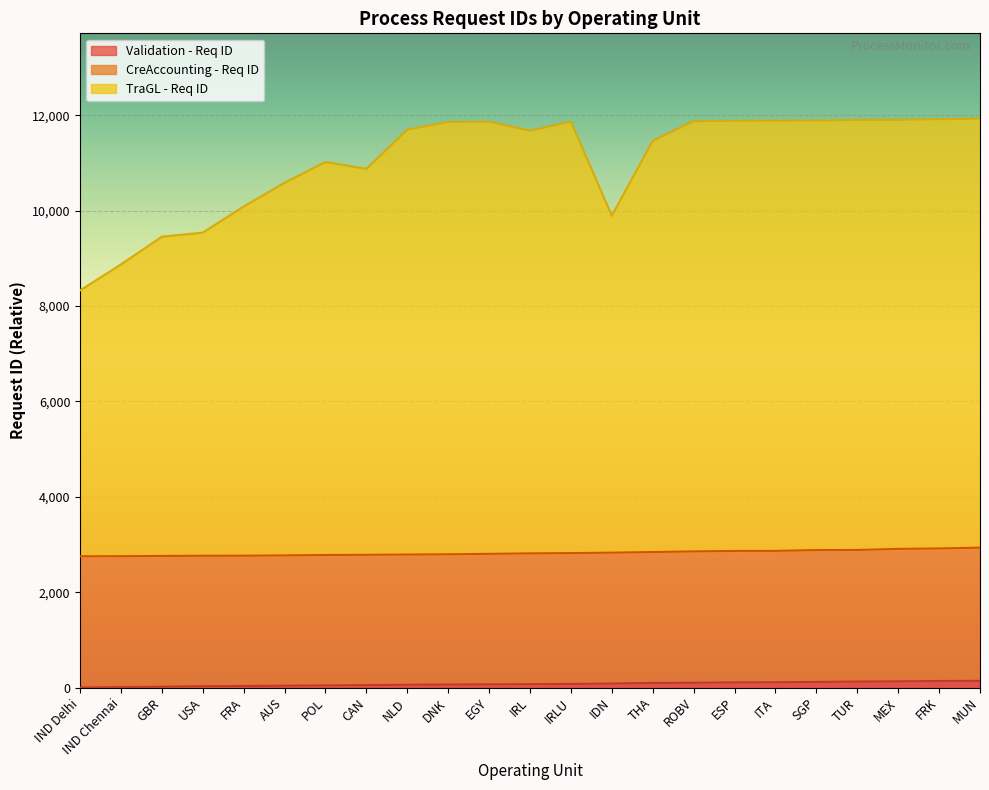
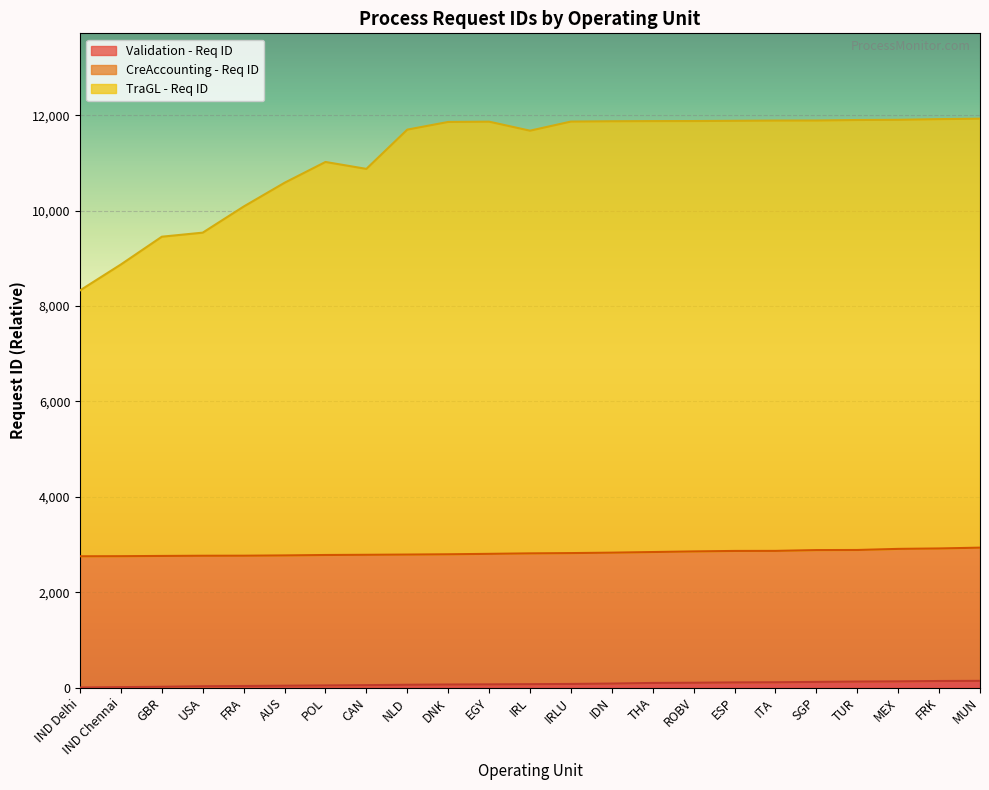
  {
    "TraGL - Req ID": {
      "IND Delhi": "8,300",
      "IND Chennai": "8,900",
      "GBR": "9,500",
      "USA": "9,500",
      "FRA": "10,100",
      "AUS": "10,600",
      "POL": "11,000",
      "CAN": "10,900",
      "NLD": "11,700",
      "DNK": "11,900",
      "EGY": "11,900",
      "IRL": "11,700",
      "IRLU": "11,900",
-     "IDN": "9,900",
-     "THA": "11,500",
+     "IDN": "11,900",
+     "THA": "11,900",
      "ROBV": "11,900",
      "ESP": "11,900",
      "ITA": "11,900",
      "SGP": "11,900",
      "TUR": "11,900",
      "MEX": "11,900",
      "FRK": "11,900",
      "MUN": "11,900"
    }
  }
